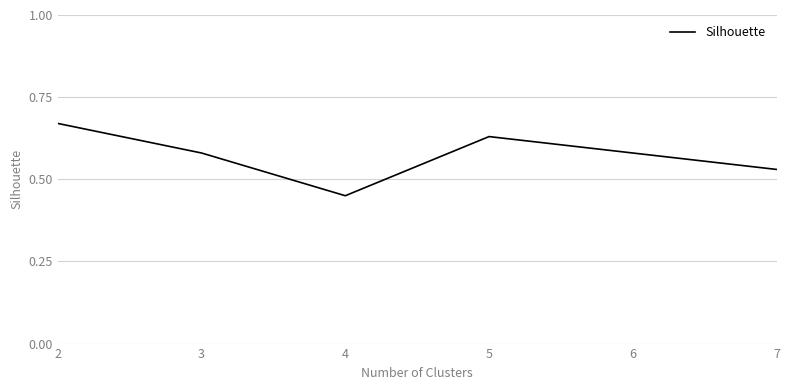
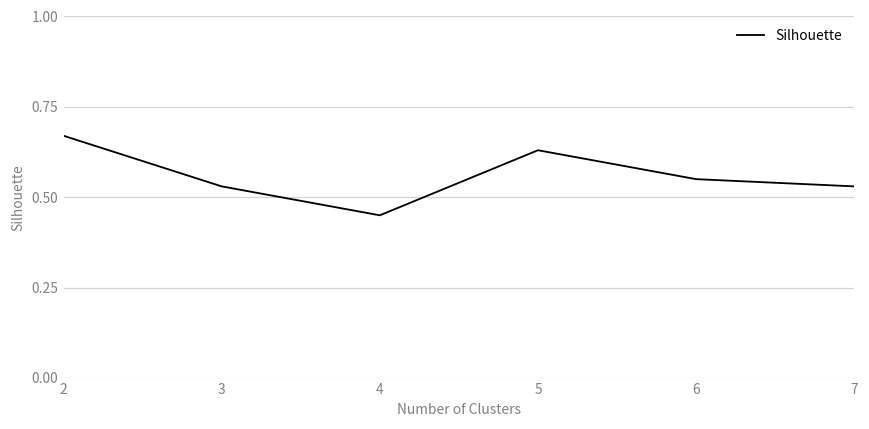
  {
    "2": 0.67,
-   "3": 0.58,
+   "3": 0.53,
    "4": 0.45,
    "5": 0.63,
-   "6": 0.58,
+   "6": 0.55,
    "7": 0.53
  }
